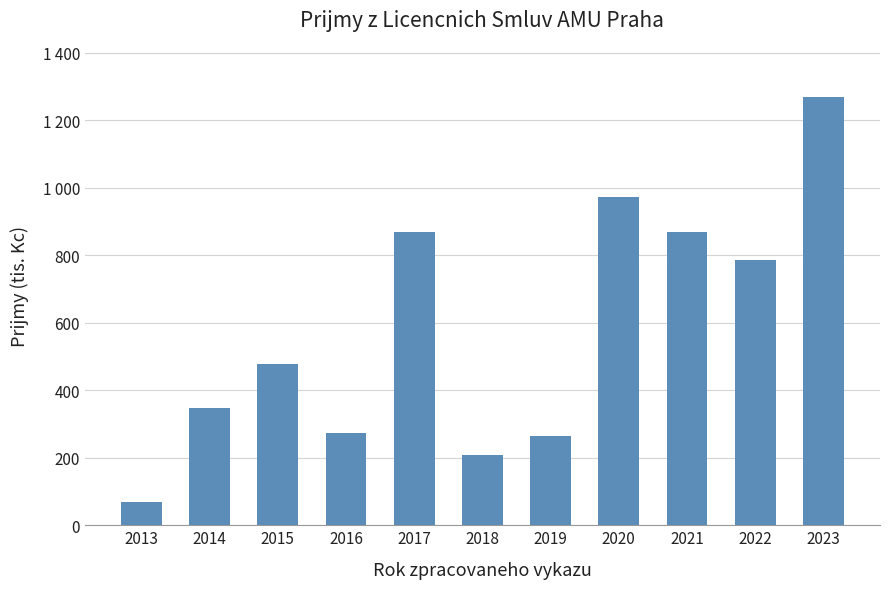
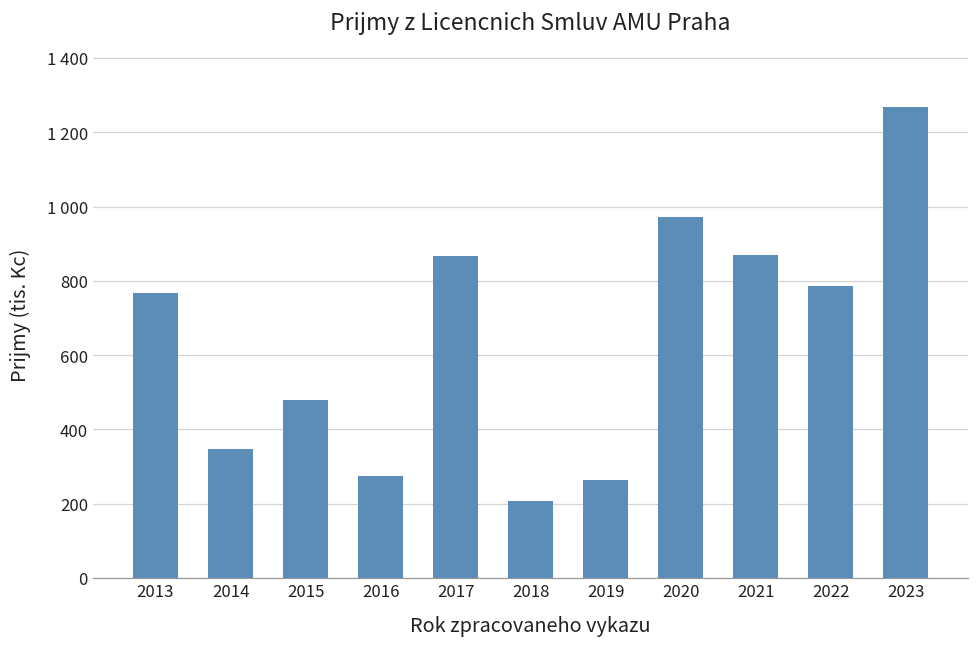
  {
-   "2013": 70,
+   "2013": 770,
    "2014": 350,
    "2015": 480,
    "2016": 270,
    "2017": 870,
    "2018": 210,
    "2019": 260,
    "2020": 970,
    "2021": 870,
    "2022": 790,
    "2023": 1270
  }
